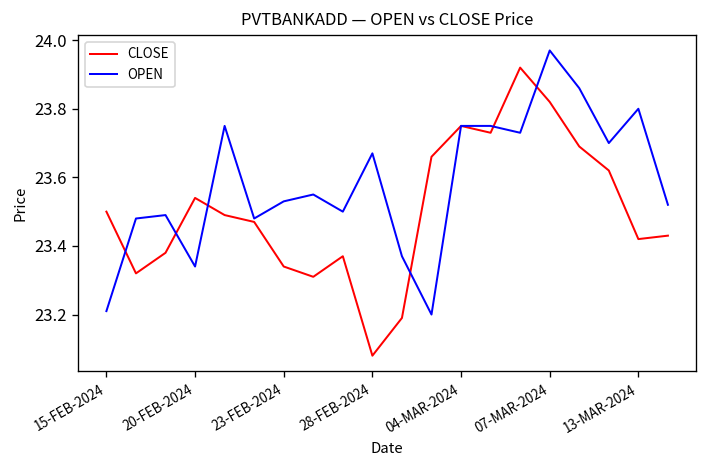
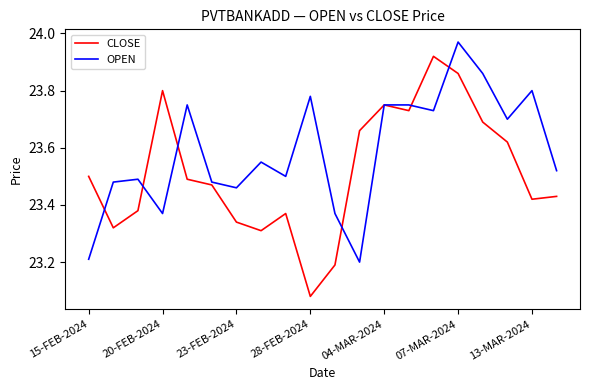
  {
    "CLOSE": {
      "15-FEB-2024": 23.50,
-     "20-FEB-2024": 23.54,
+     "20-FEB-2024": 23.80,
      "23-FEB-2024": 23.34,
      "28-FEB-2024": 23.08,
-     "07-MAR-2024": 23.82,
+     "07-MAR-2024": 23.86,
      "13-MAR-2024": 23.42
    },
    "OPEN": {
      "15-FEB-2024": 23.21,
-     "20-FEB-2024": 23.34,
-     "23-FEB-2024": 23.53,
-     "28-FEB-2024": 23.67,
+     "20-FEB-2024": 23.37,
+     "23-FEB-2024": 23.46,
+     "28-FEB-2024": 23.78,
      "07-MAR-2024": 23.97,
      "13-MAR-2024": 23.80
    }
  }
